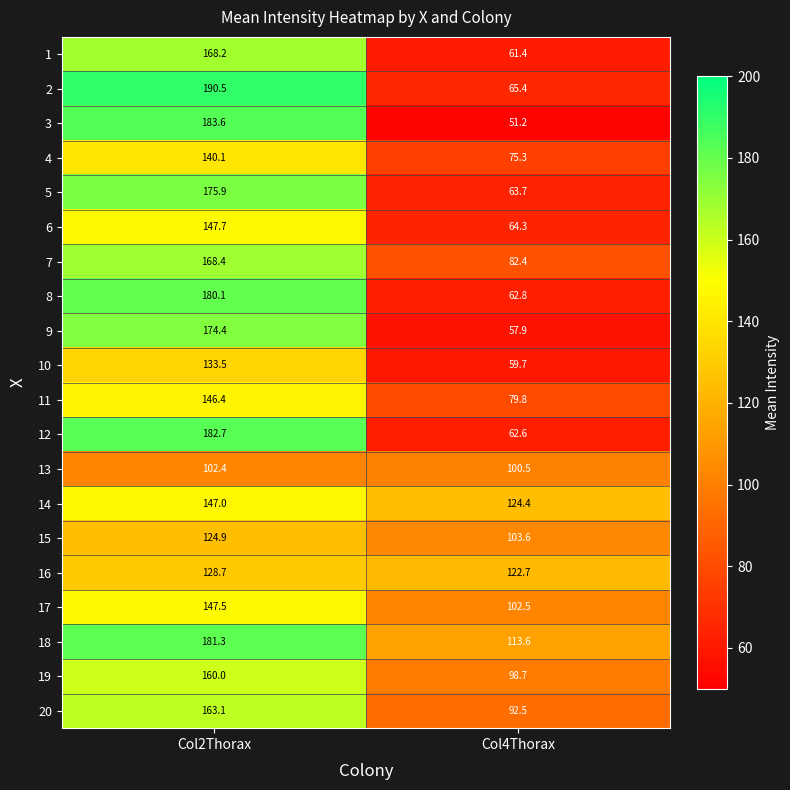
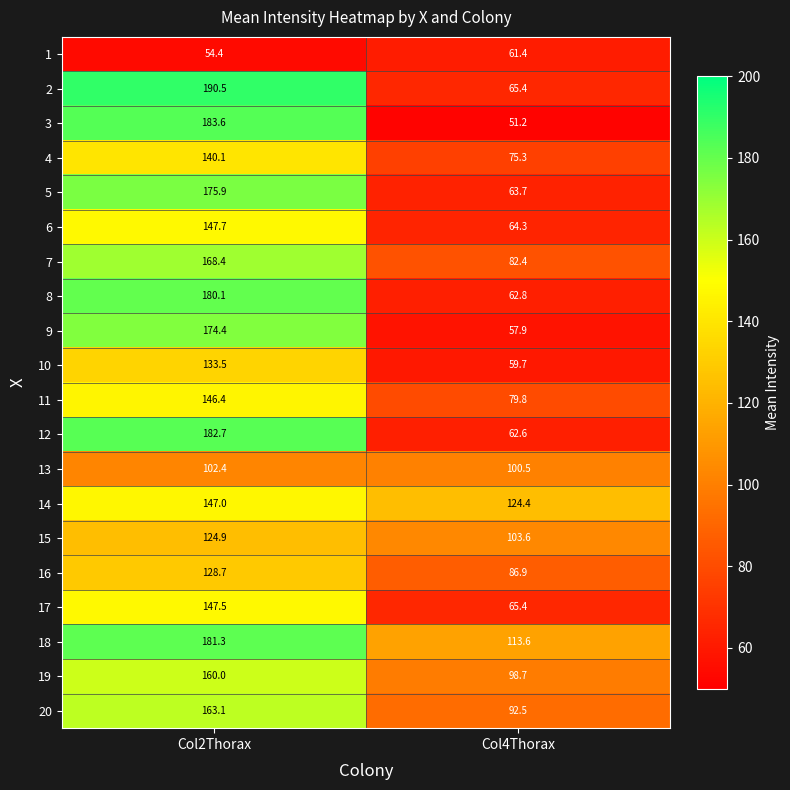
  {
    "1": {
-     "Col2Thorax": 168.2,
+     "Col2Thorax": 54.4,
      "Col4Thorax": 61.4
    },
    "2": {
      "Col2Thorax": 190.5,
      "Col4Thorax": 65.4
    },
    "3": {
      "Col2Thorax": 183.6,
      "Col4Thorax": 51.2
    },
    "4": {
      "Col2Thorax": 140.1,
      "Col4Thorax": 75.3
    },
    "5": {
      "Col2Thorax": 175.9,
      "Col4Thorax": 63.7
    },
    "6": {
      "Col2Thorax": 147.7,
      "Col4Thorax": 64.3
    },
    "7": {
      "Col2Thorax": 168.4,
      "Col4Thorax": 82.4
    },
    "8": {
      "Col2Thorax": 180.1,
      "Col4Thorax": 62.8
    },
    "9": {
      "Col2Thorax": 174.4,
      "Col4Thorax": 57.9
    },
    "10": {
      "Col2Thorax": 133.5,
      "Col4Thorax": 59.7
    },
    "11": {
      "Col2Thorax": 146.4,
      "Col4Thorax": 79.8
    },
    "12": {
      "Col2Thorax": 182.7,
      "Col4Thorax": 62.6
    },
    "13": {
      "Col2Thorax": 102.4,
      "Col4Thorax": 100.5
    },
    "14": {
      "Col2Thorax": 147.0,
      "Col4Thorax": 124.4
    },
    "15": {
      "Col2Thorax": 124.9,
      "Col4Thorax": 103.6
    },
    "16": {
      "Col2Thorax": 128.7,
-     "Col4Thorax": 122.7
+     "Col4Thorax": 86.9
    },
    "17": {
      "Col2Thorax": 147.5,
-     "Col4Thorax": 102.5
+     "Col4Thorax": 65.4
    },
    "18": {
      "Col2Thorax": 181.3,
      "Col4Thorax": 113.6
    },
    "19": {
      "Col2Thorax": 160.0,
      "Col4Thorax": 98.7
    },
    "20": {
      "Col2Thorax": 163.1,
      "Col4Thorax": 92.5
    }
  }
